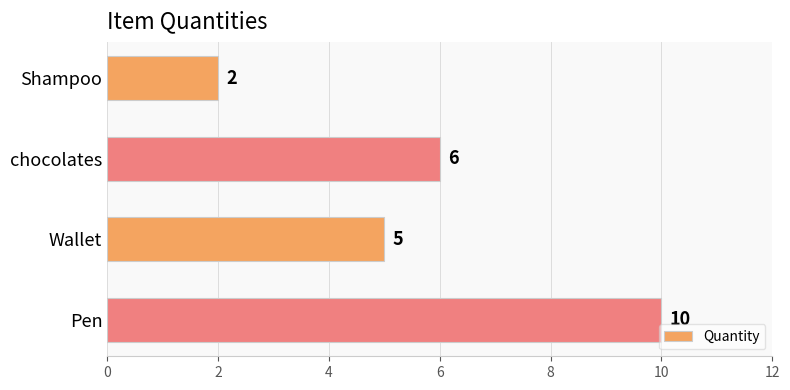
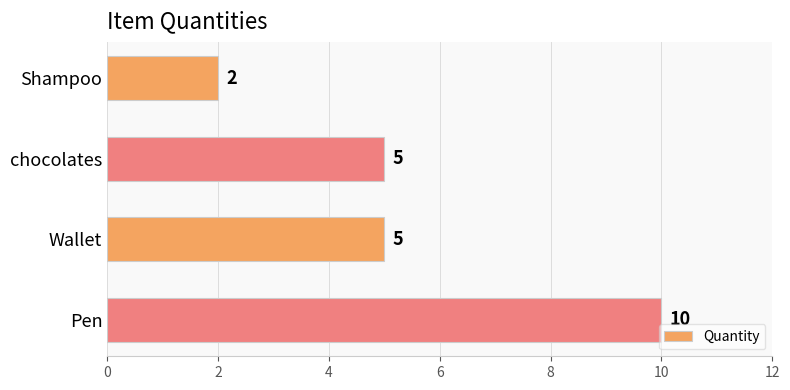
  {
    "Shampoo": 2,
-   "chocolates": 6,
+   "chocolates": 5,
    "Wallet": 5
  }
